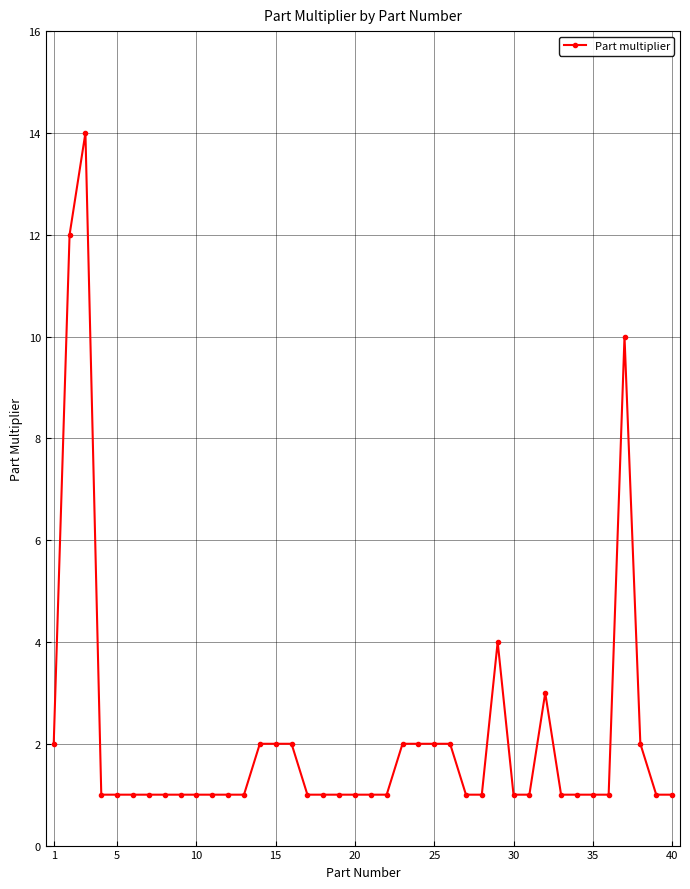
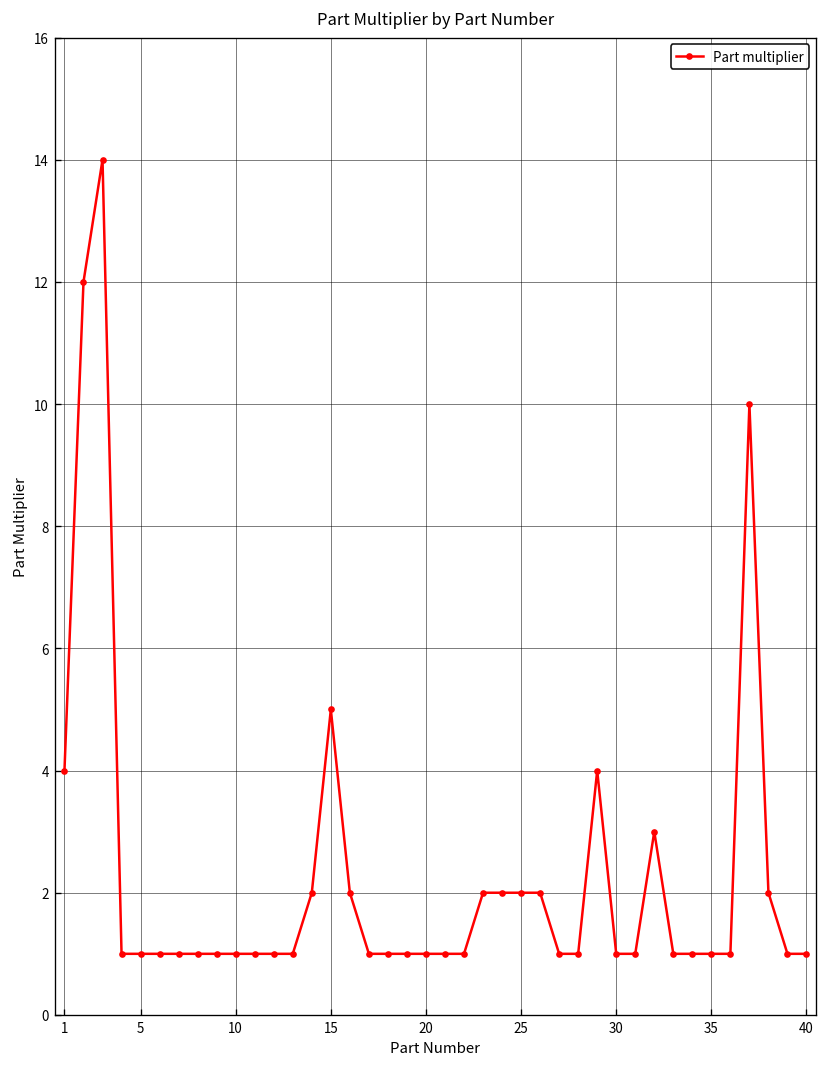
  {
-   "1": 2,
+   "1": 4,
    "5": 1,
    "10": 1,
-   "15": 2,
+   "15": 5,
    "20": 1,
    "25": 2,
    "30": 1,
    "35": 1,
    "40": 1
  }
